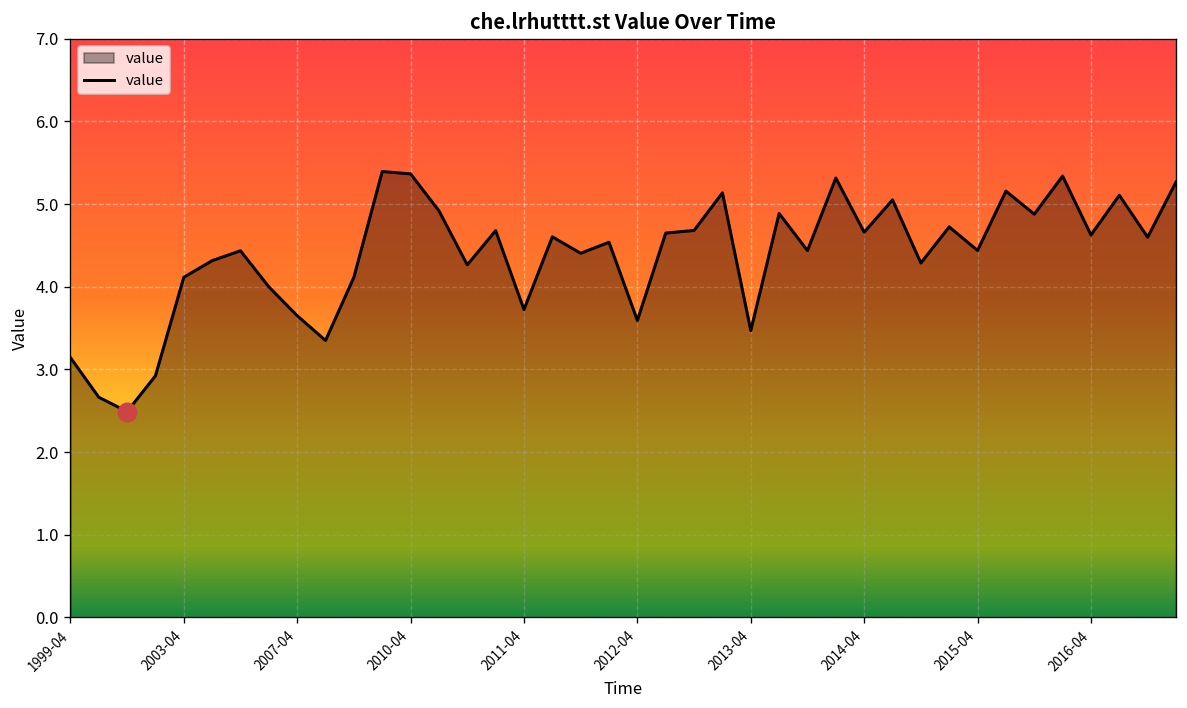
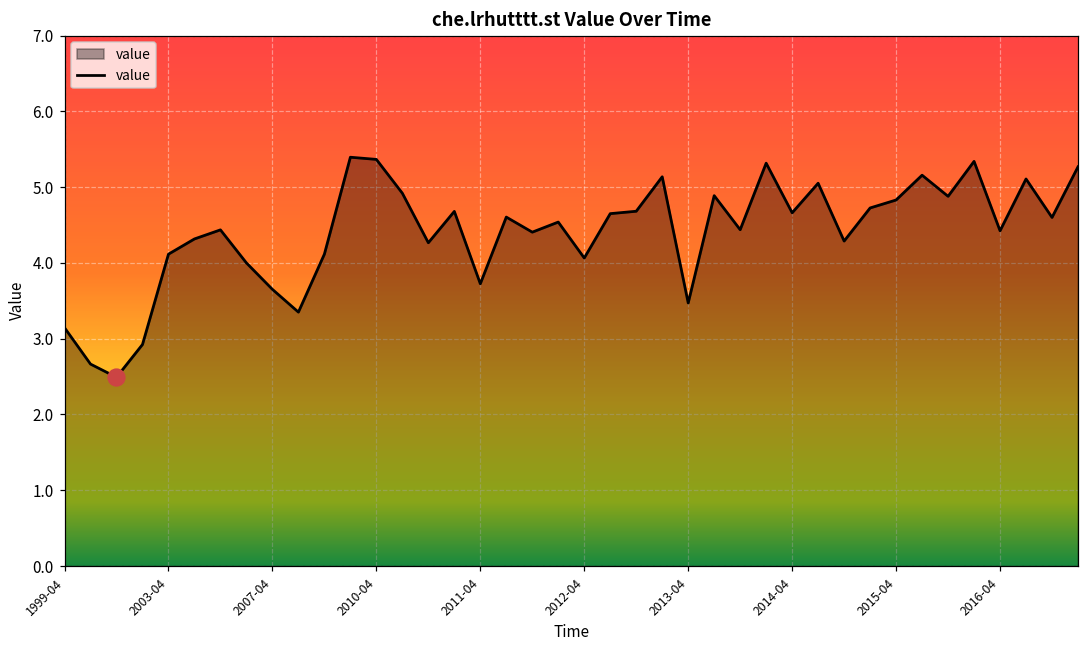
  {
    "value": {
      "1999-04": 3.1,
      "2003-04": 4.1,
      "2007-04": 3.7,
      "2010-04": 5.4,
      "2011-04": 3.7,
-     "2012-04": 3.6,
+     "2012-04": 4.1,
      "2013-04": 3.5,
      "2014-04": 4.7,
-     "2015-04": 4.4,
-     "2016-04": 4.6
+     "2015-04": 4.8,
+     "2016-04": 4.4
    }
  }
